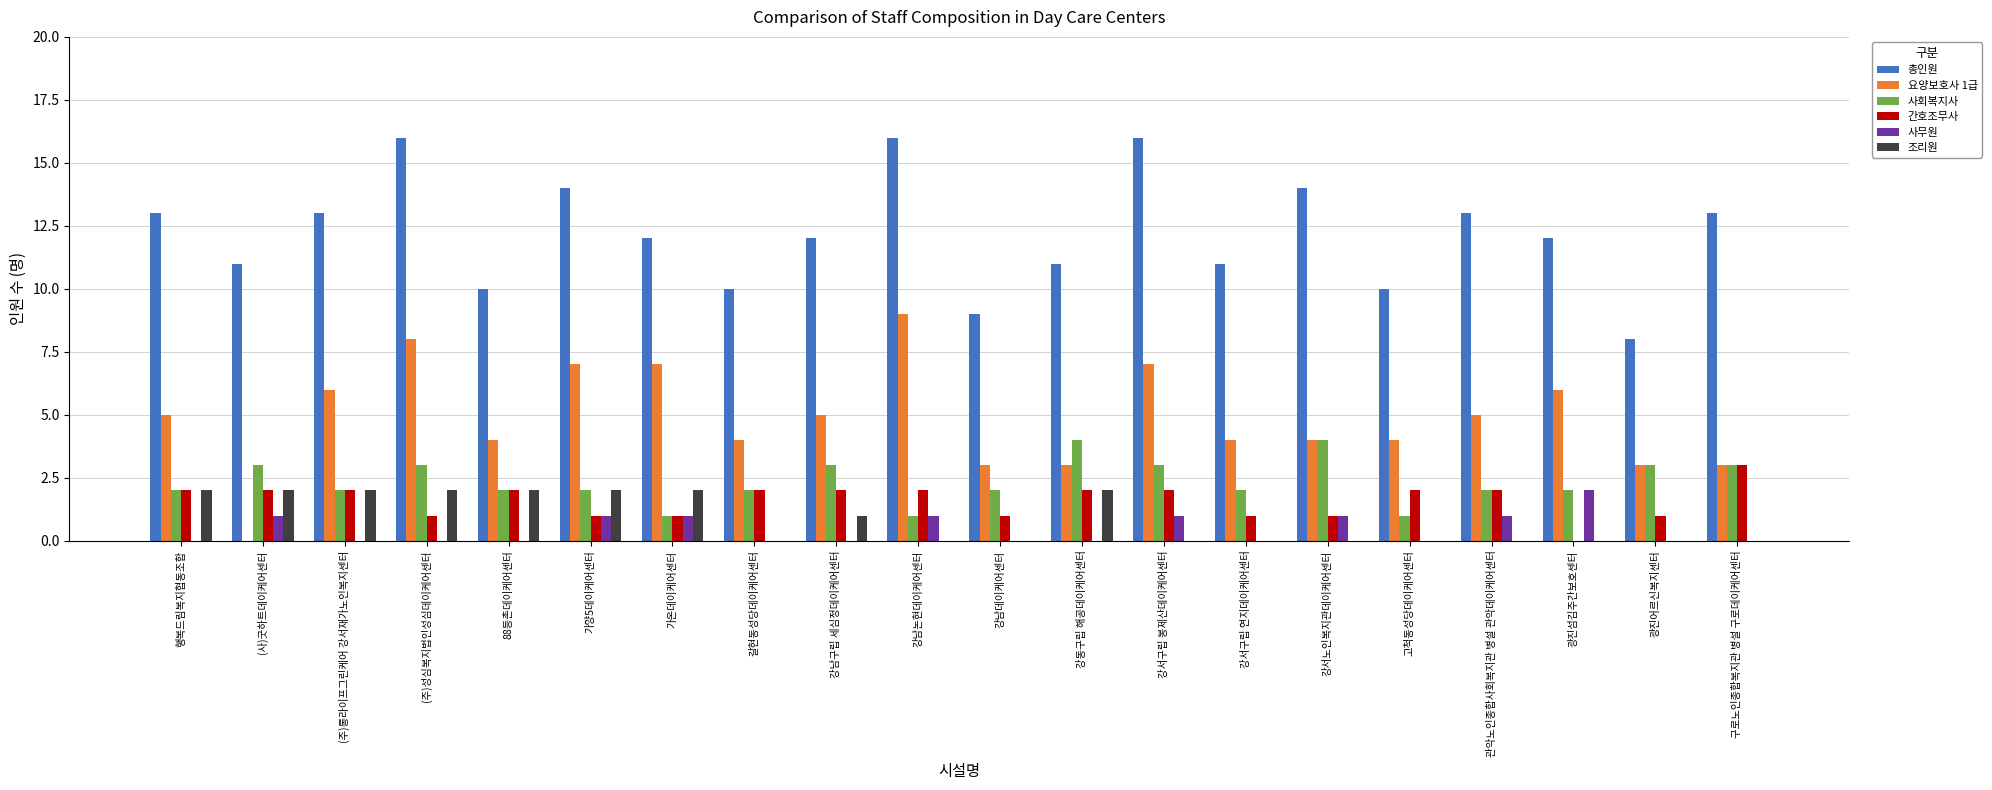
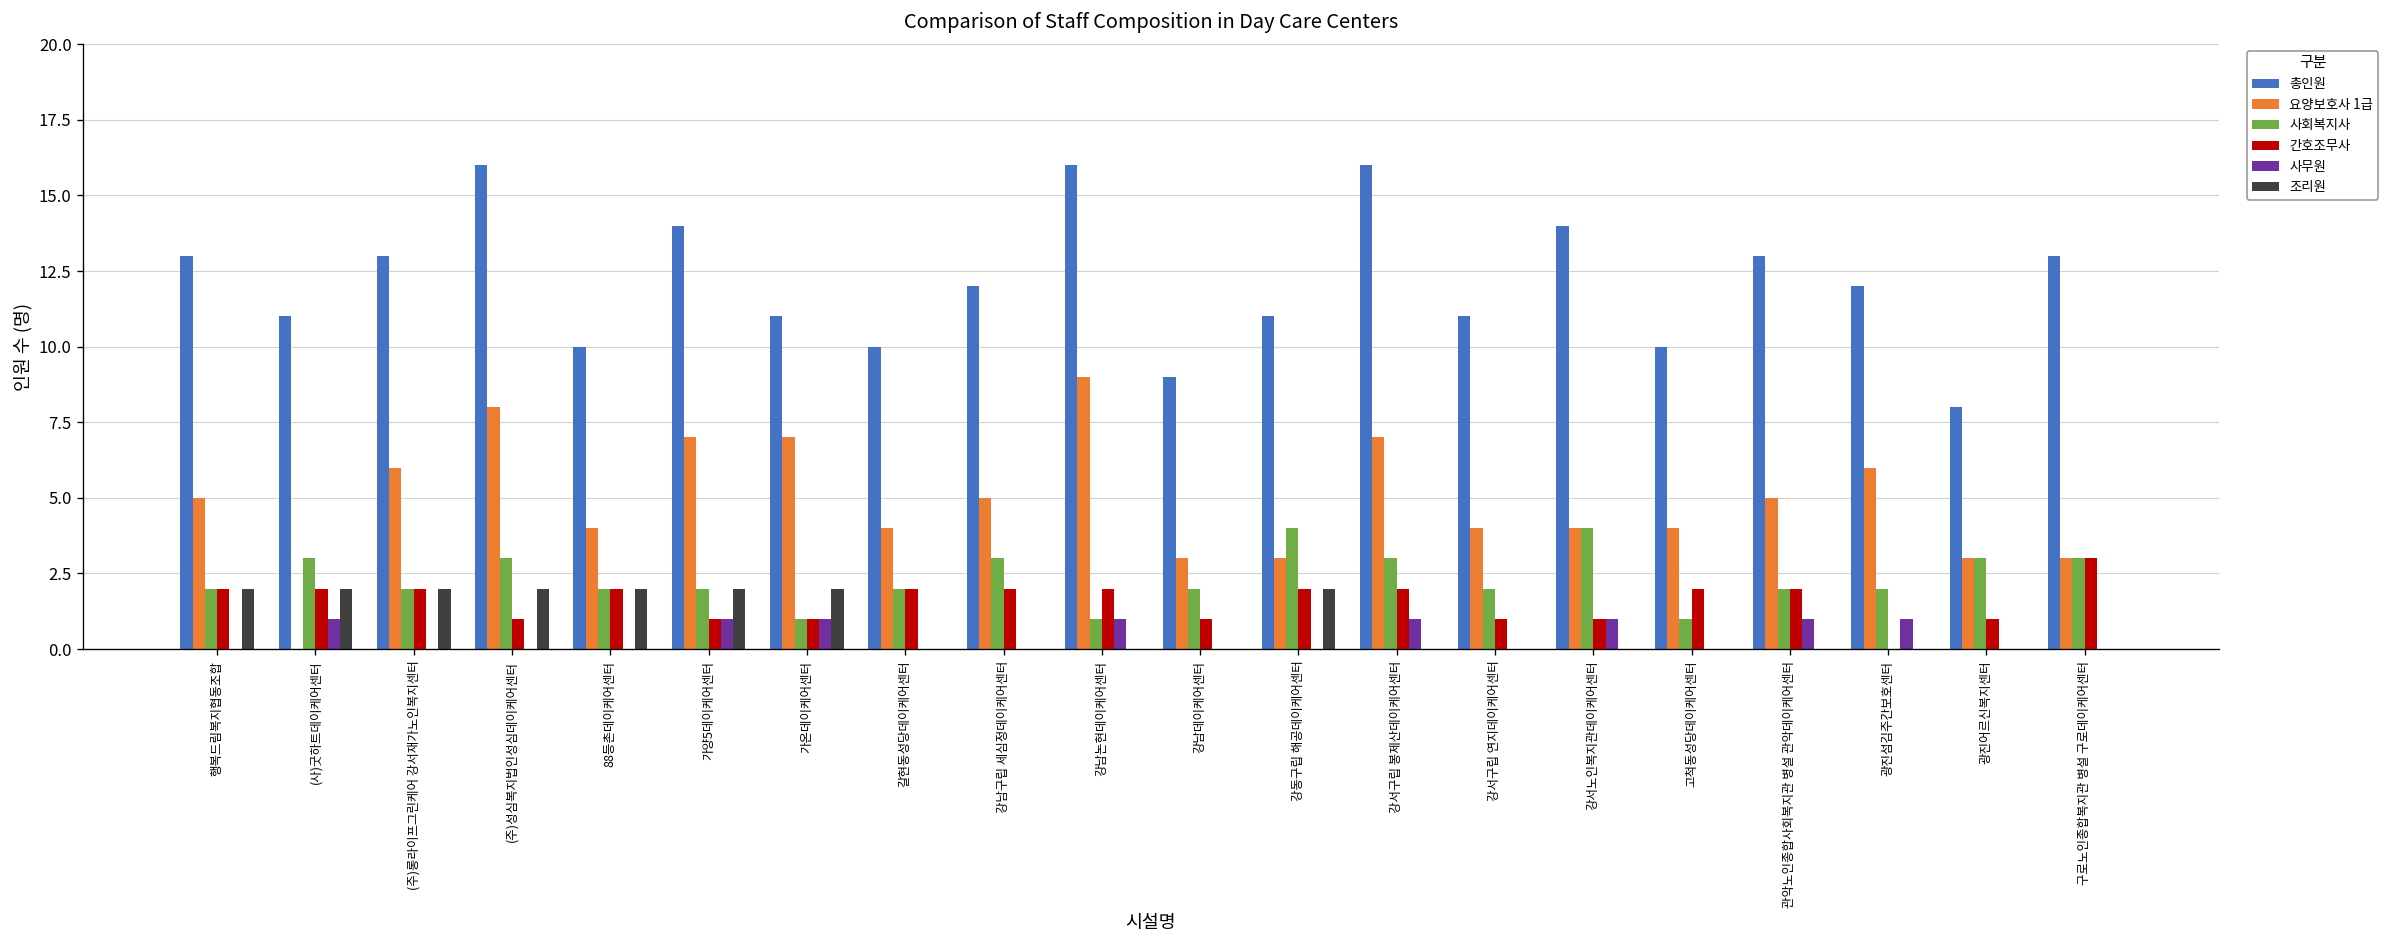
  {
    "총인원": {
      "행복드림복지협동조합": 13,
      "(사)굿하트데이케어센터": 11,
      "(주)롱라이프그린케어 강서재가노인복지센터": 13,
      "(주)성심복지법인성심데이케어센터": 16,
      "88등촌데이케어센터": 10,
      "가양5데이케어센터": 14,
-     "가온데이케어센터": 12,
+     "가온데이케어센터": 11,
      "갈현동성당데이케어센터": 10,
      "강남구립 세심정데이케어센터": 12,
      "강남논현데이케어센터": 16,
      "강남데이케어센터": 9,
      "강동구립 해공데이케어센터": 11,
      "강서구립 봉제산데이케어센터": 16,
      "강서구립 연지데이케어센터": 11,
      "강서노인복지관데이케어센터": 14,
      "고척동성당데이케어센터": 10,
      "관악노인종합사회복지관 병설 관악데이케어센터": 13,
      "광진섬김주간보호센터": 12,
      "광진어르신복지센터": 8,
      "구로노인종합복지관 병설 구로데이케어센터": 13
    },
    "요양보호사 1급": {
      "행복드림복지협동조합": 5,
      "(사)굿하트데이케어센터": 0,
      "(주)롱라이프그린케어 강서재가노인복지센터": 6,
      "(주)성심복지법인성심데이케어센터": 8,
      "88등촌데이케어센터": 4,
      "가양5데이케어센터": 7,
      "가온데이케어센터": 7,
      "갈현동성당데이케어센터": 4,
      "강남구립 세심정데이케어센터": 5,
      "강남논현데이케어센터": 9,
      "강남데이케어센터": 3,
      "강동구립 해공데이케어센터": 3,
      "강서구립 봉제산데이케어센터": 7,
      "강서구립 연지데이케어센터": 4,
      "강서노인복지관데이케어센터": 4,
      "고척동성당데이케어센터": 4,
      "관악노인종합사회복지관 병설 관악데이케어센터": 5,
      "광진섬김주간보호센터": 6,
      "광진어르신복지센터": 3,
      "구로노인종합복지관 병설 구로데이케어센터": 3
    },
    "사회복지사": {
      "행복드림복지협동조합": 2,
      "(사)굿하트데이케어센터": 3,
      "(주)롱라이프그린케어 강서재가노인복지센터": 2,
      "(주)성심복지법인성심데이케어센터": 3,
      "88등촌데이케어센터": 2,
      "가양5데이케어센터": 2,
      "가온데이케어센터": 1,
      "갈현동성당데이케어센터": 2,
      "강남구립 세심정데이케어센터": 3,
      "강남논현데이케어센터": 1,
      "강남데이케어센터": 2,
      "강동구립 해공데이케어센터": 4,
      "강서구립 봉제산데이케어센터": 3,
      "강서구립 연지데이케어센터": 2,
      "강서노인복지관데이케어센터": 4,
      "고척동성당데이케어센터": 1,
      "관악노인종합사회복지관 병설 관악데이케어센터": 2,
      "광진섬김주간보호센터": 2,
      "광진어르신복지센터": 3,
      "구로노인종합복지관 병설 구로데이케어센터": 3
    },
    "간호조무사": {
      "행복드림복지협동조합": 2,
      "(사)굿하트데이케어센터": 2,
      "(주)롱라이프그린케어 강서재가노인복지센터": 2,
      "(주)성심복지법인성심데이케어센터": 1,
      "88등촌데이케어센터": 2,
      "가양5데이케어센터": 1,
      "가온데이케어센터": 1,
      "갈현동성당데이케어센터": 2,
      "강남구립 세심정데이케어센터": 2,
      "강남논현데이케어센터": 2,
      "강남데이케어센터": 1,
      "강동구립 해공데이케어센터": 2,
      "강서구립 봉제산데이케어센터": 2,
      "강서구립 연지데이케어센터": 1,
      "강서노인복지관데이케어센터": 1,
      "고척동성당데이케어센터": 2,
      "관악노인종합사회복지관 병설 관악데이케어센터": 2,
      "광진섬김주간보호센터": 0,
      "광진어르신복지센터": 1,
      "구로노인종합복지관 병설 구로데이케어센터": 3
    },
    "사무원": {
      "행복드림복지협동조합": 0,
      "(사)굿하트데이케어센터": 1,
      "(주)롱라이프그린케어 강서재가노인복지센터": 0,
      "(주)성심복지법인성심데이케어센터": 0,
      "88등촌데이케어센터": 0,
      "가양5데이케어센터": 1,
      "가온데이케어센터": 1,
      "갈현동성당데이케어센터": 0,
      "강남구립 세심정데이케어센터": 0,
      "강남논현데이케어센터": 1,
      "강남데이케어센터": 0,
      "강동구립 해공데이케어센터": 0,
      "강서구립 봉제산데이케어센터": 1,
      "강서구립 연지데이케어센터": 0,
      "강서노인복지관데이케어센터": 1,
      "고척동성당데이케어센터": 0,
      "관악노인종합사회복지관 병설 관악데이케어센터": 1,
-     "광진섬김주간보호센터": 2,
+     "광진섬김주간보호센터": 1,
      "광진어르신복지센터": 0,
      "구로노인종합복지관 병설 구로데이케어센터": 0
    },
    "조리원": {
      "행복드림복지협동조합": 2,
      "(사)굿하트데이케어센터": 2,
      "(주)롱라이프그린케어 강서재가노인복지센터": 2,
      "(주)성심복지법인성심데이케어센터": 2,
      "88등촌데이케어센터": 2,
      "가양5데이케어센터": 2,
      "가온데이케어센터": 2,
      "갈현동성당데이케어센터": 0,
-     "강남구립 세심정데이케어센터": 1,
+     "강남구립 세심정데이케어센터": 0,
      "강남논현데이케어센터": 0,
      "강남데이케어센터": 0,
      "강동구립 해공데이케어센터": 2,
      "강서구립 봉제산데이케어센터": 0,
      "강서구립 연지데이케어센터": 0,
      "강서노인복지관데이케어센터": 0,
      "고척동성당데이케어센터": 0,
      "관악노인종합사회복지관 병설 관악데이케어센터": 0,
      "광진섬김주간보호센터": 0,
      "광진어르신복지센터": 0,
      "구로노인종합복지관 병설 구로데이케어센터": 0
    }
  }
